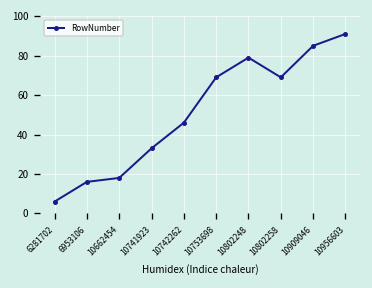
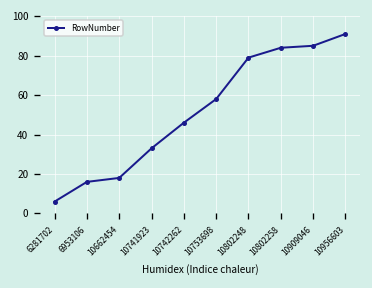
  {
    "6281702": 6,
    "6953106": 16,
    "10662454": 18,
    "10741923": 33,
    "10742262": 46,
-   "10753698": 69,
+   "10753698": 58,
    "10802248": 79,
-   "10802258": 69,
+   "10802258": 84,
    "10909046": 85,
    "10956603": 91
  }
